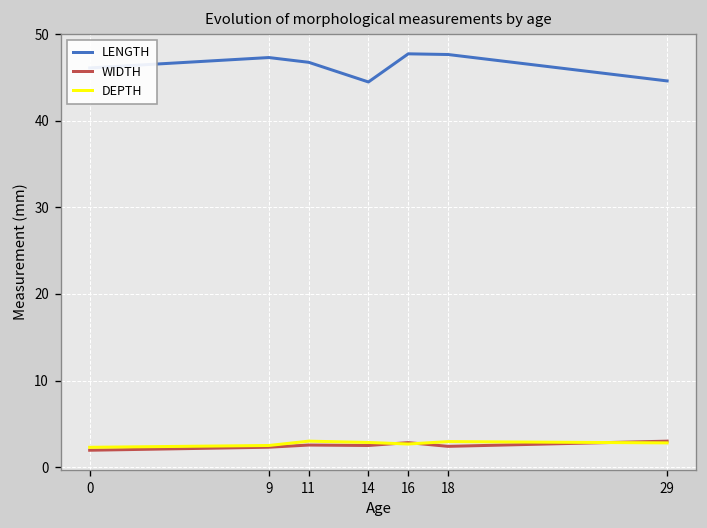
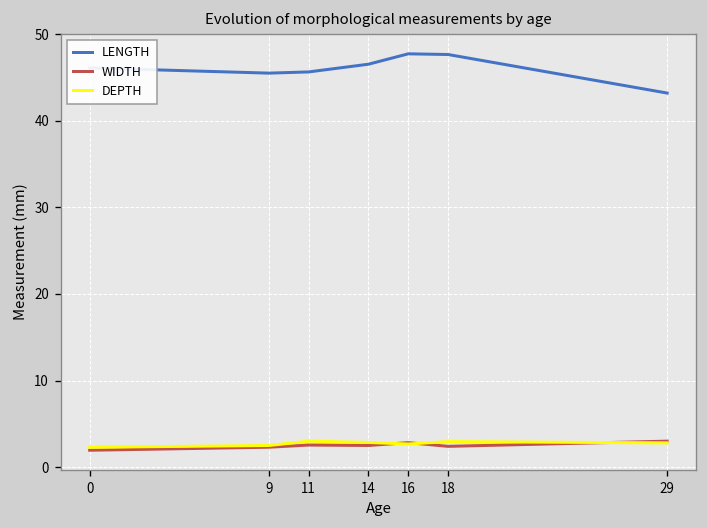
  {
    "LENGTH": {
-     "9": 47,
-     "11": 47,
-     "14": 44,
+     "9": 46,
+     "11": 46,
+     "14": 47,
      "16": 48,
      "18": 48,
-     "29": 45
+     "29": 43
    },
    "WIDTH": {
      "11": 3,
      "18": 2
    },
    "DEPTH": {
      "11": 3,
      "18": 3
    }
  }
